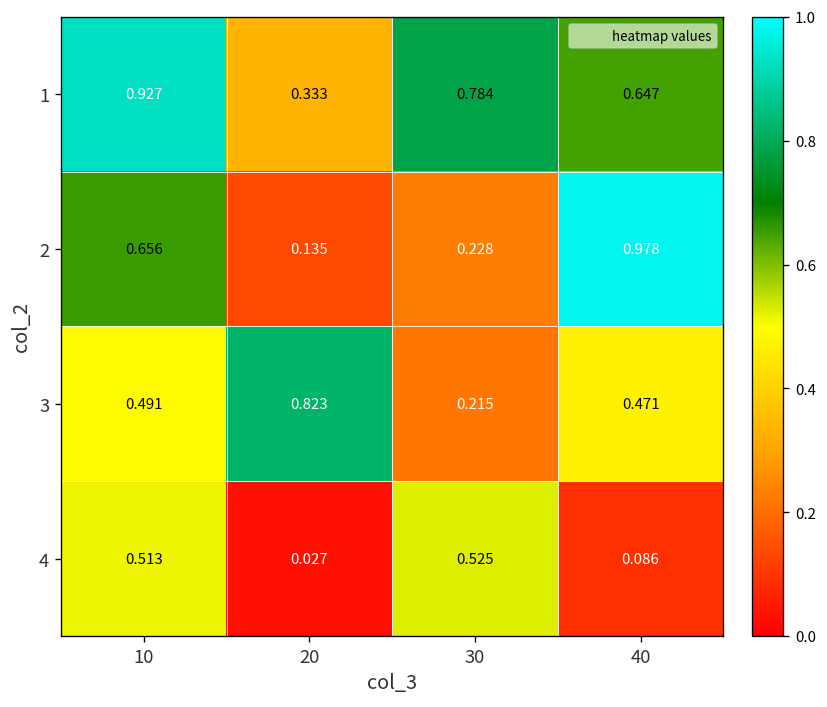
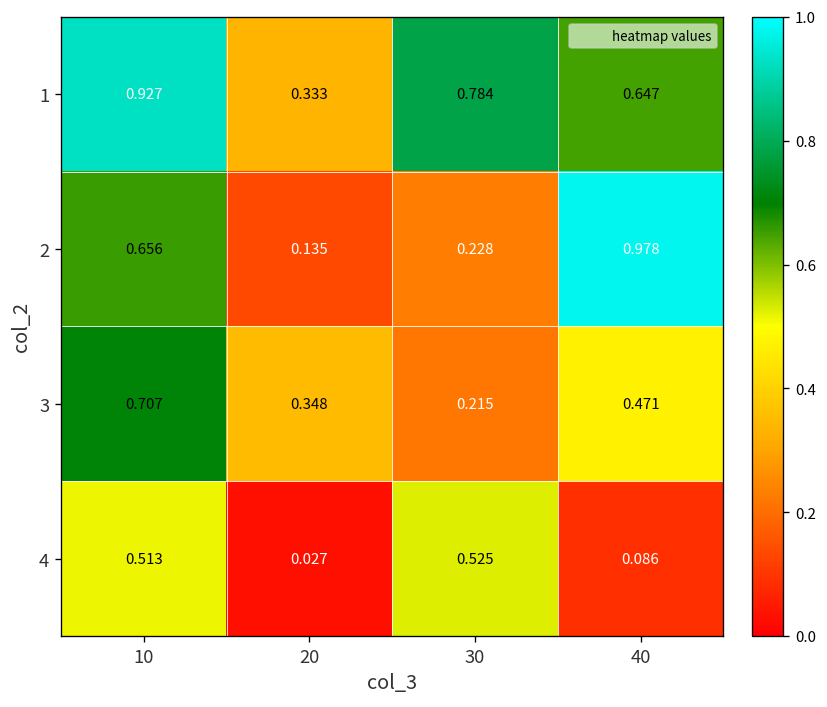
  {
    "1": {
      "10": 0.927,
      "20": 0.333,
      "30": 0.784,
      "40": 0.647
    },
    "2": {
      "10": 0.656,
      "20": 0.135,
      "30": 0.228,
      "40": 0.978
    },
    "3": {
-     "10": 0.491,
-     "20": 0.823,
+     "10": 0.707,
+     "20": 0.348,
      "30": 0.215,
      "40": 0.471
    },
    "4": {
      "10": 0.513,
      "20": 0.027,
      "30": 0.525,
      "40": 0.086
    }
  }
